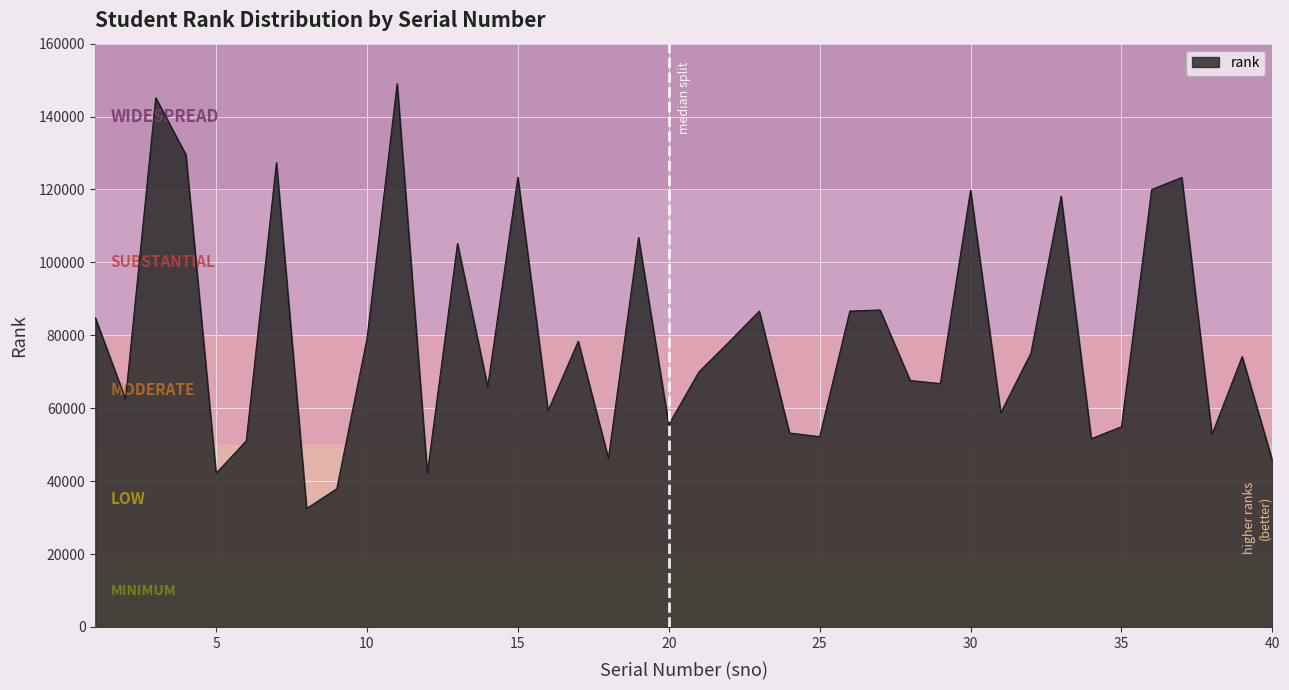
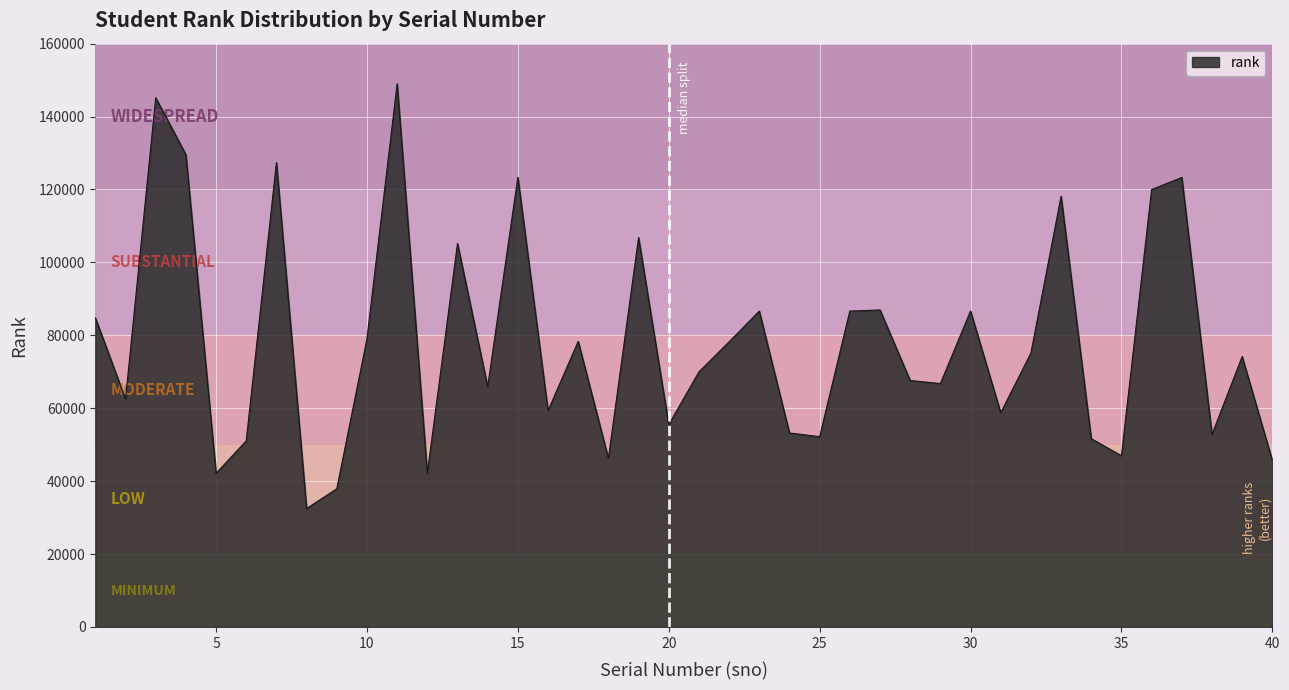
  {
    "5": 42000,
    "10": 79000,
    "15": 123000,
    "20": 56000,
    "25": 52000,
-   "30": 120000,
-   "35": 55000,
+   "30": 87000,
+   "35": 47000,
    "40": 46000
  }
